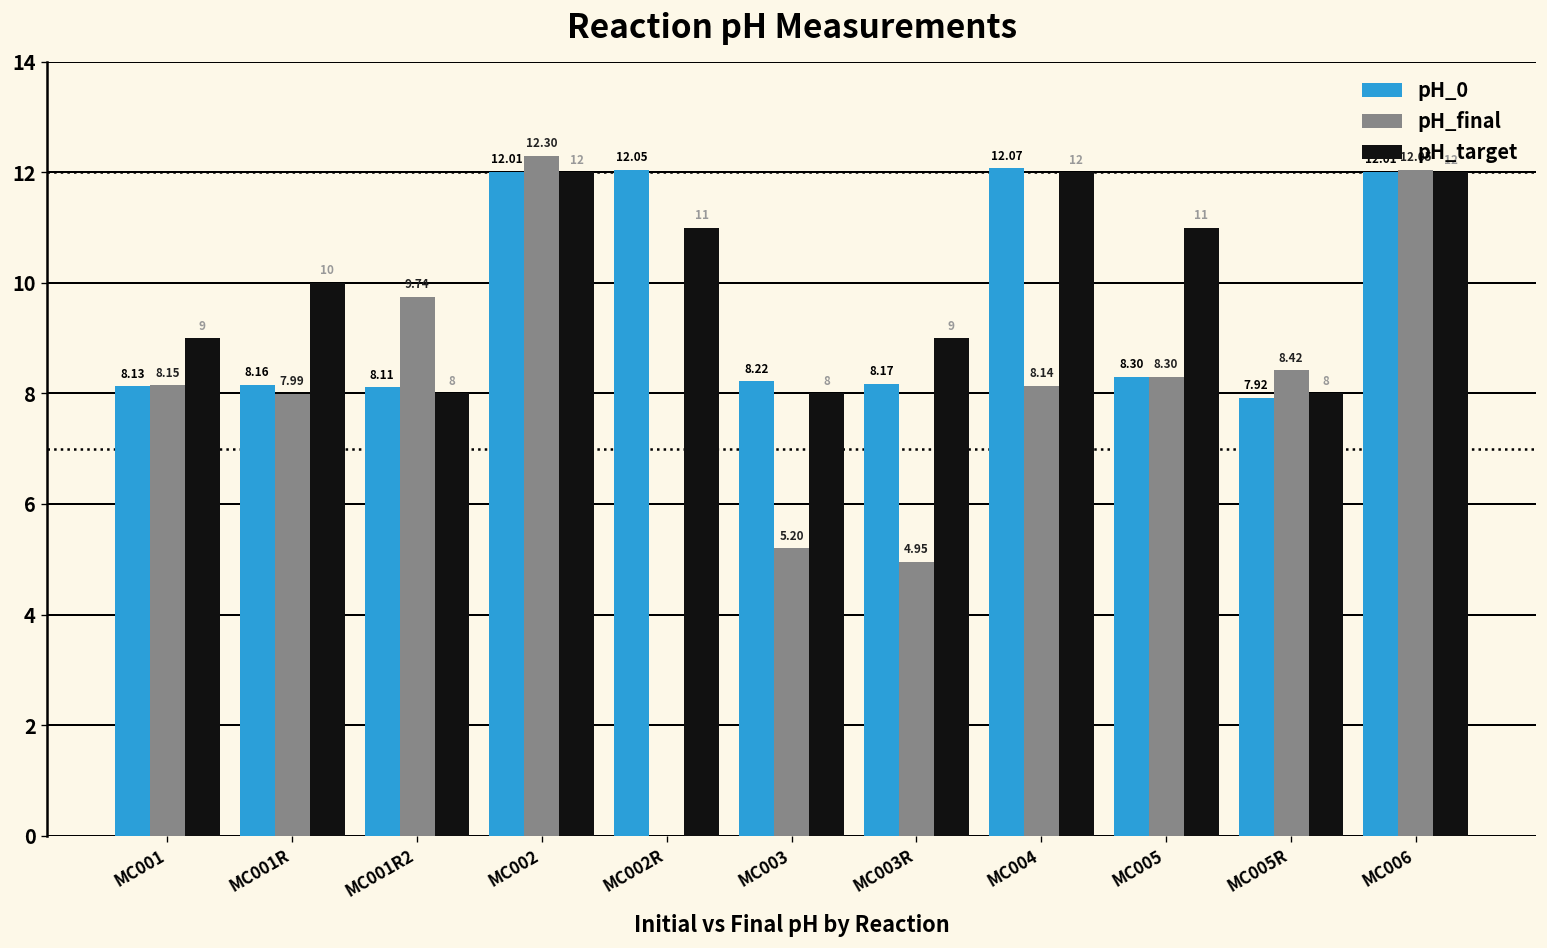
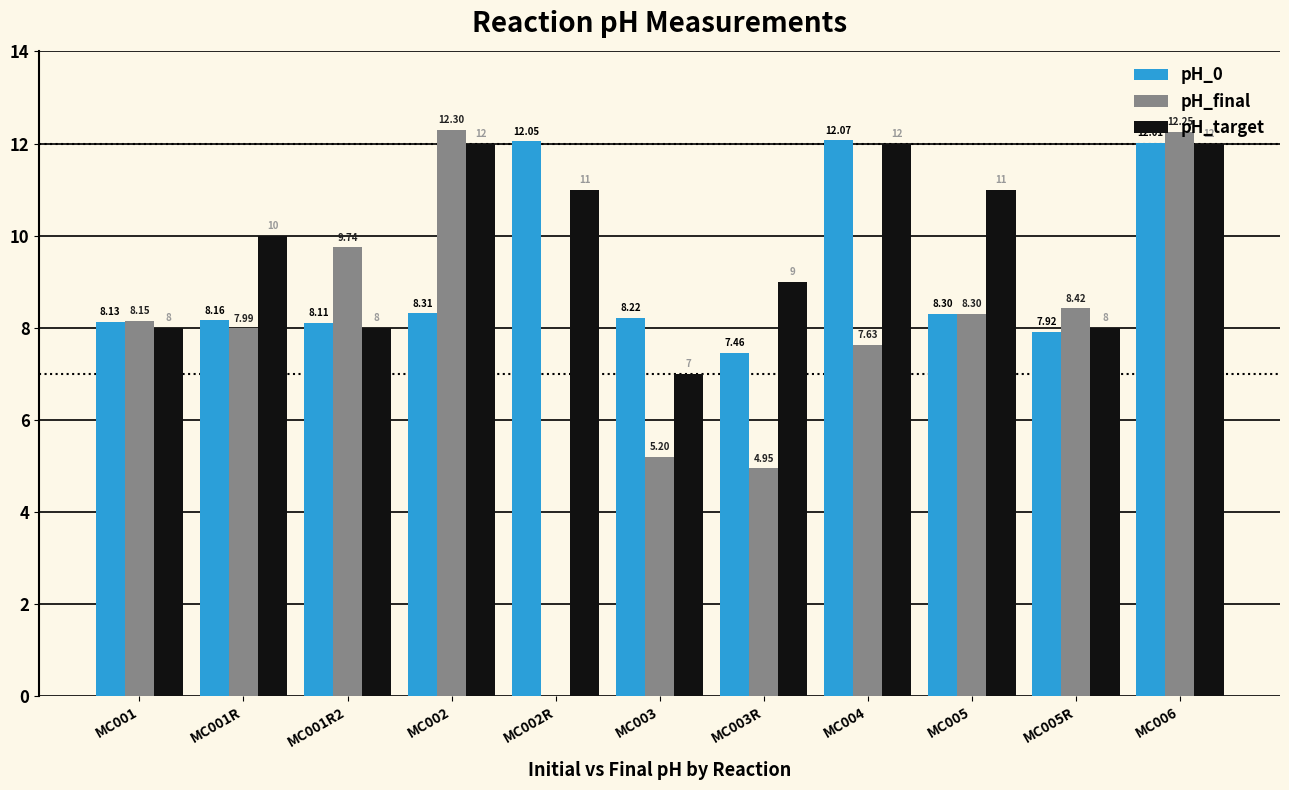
  {
    "pH_0": {
      "MC001": 8.13,
      "MC001R": 8.16,
      "MC001R2": 8.11,
-     "MC002": 12.01,
+     "MC002": 8.31,
      "MC002R": 12.05,
      "MC003": 8.22,
-     "MC003R": 8.17,
+     "MC003R": 7.46,
      "MC004": 12.07,
      "MC005": 8.30,
      "MC005R": 7.92,
      "MC006": 12.01
    },
    "pH_final": {
      "MC001": 8.15,
      "MC001R": 7.99,
      "MC001R2": 9.74,
      "MC002": 12.30,
      "MC003": 5.20,
      "MC003R": 4.95,
-     "MC004": 8.14,
+     "MC004": 7.63,
      "MC005": 8.30,
      "MC005R": 8.42,
-     "MC006": 12.05
+     "MC006": 12.25
    },
    "pH_target": {
-     "MC001": 9,
+     "MC001": 8,
      "MC001R": 10,
      "MC001R2": 8,
      "MC002": 12,
      "MC002R": 11,
-     "MC003": 8,
+     "MC003": 7,
      "MC003R": 9,
      "MC004": 12,
      "MC005": 11,
      "MC005R": 8,
      "MC006": 12
    }
  }
